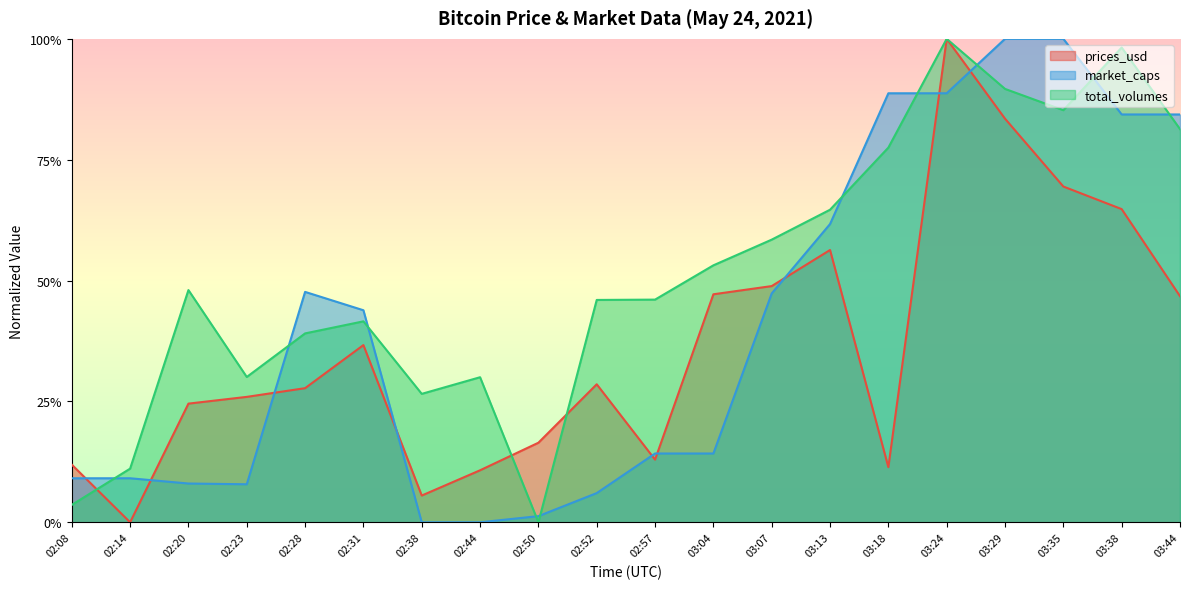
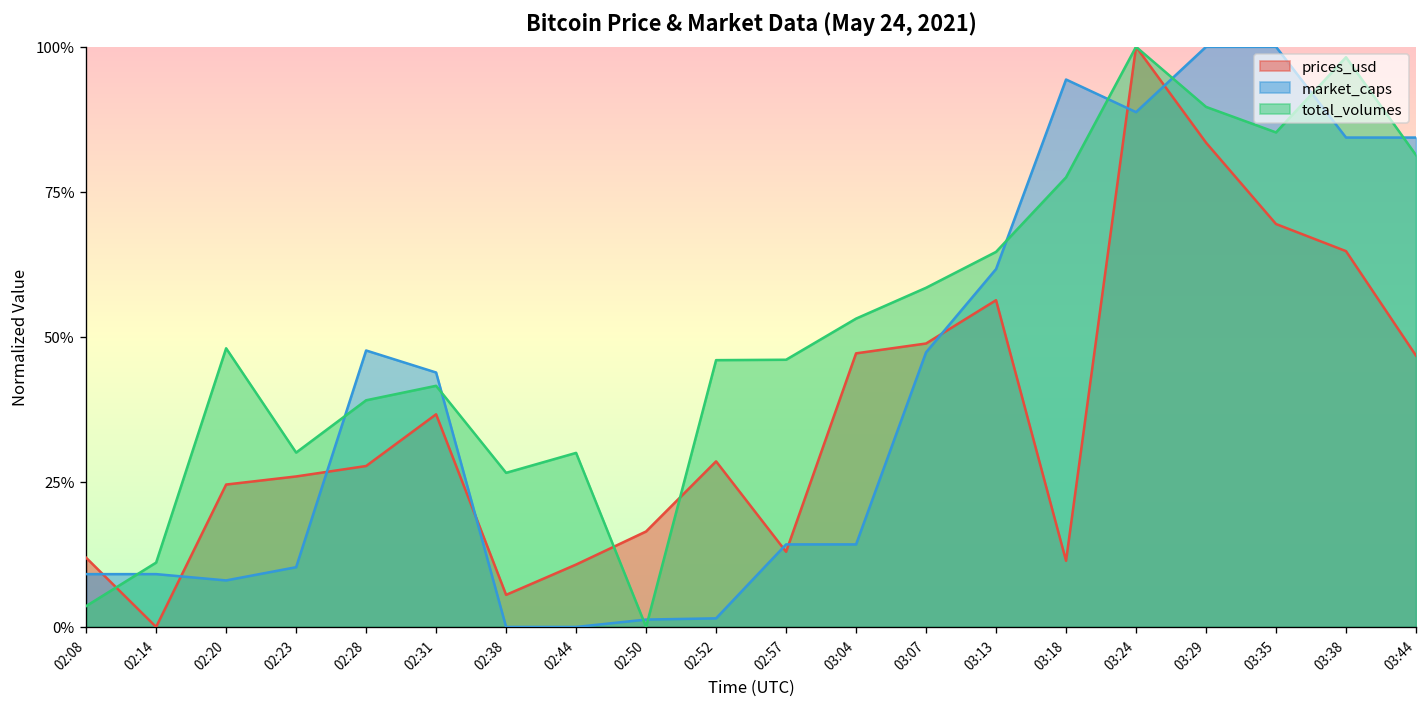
  {
    "prices_usd": {
      "02:08": "12%",
      "02:14": "0%",
      "02:20": "25%",
      "02:23": "26%",
      "02:28": "28%",
      "02:31": "37%",
      "02:38": "6%",
      "02:44": "11%",
      "02:50": "16%",
      "02:52": "29%",
      "02:57": "13%",
      "03:04": "47%",
      "03:07": "49%",
      "03:13": "56%",
      "03:18": "11%",
      "03:29": "83%",
      "03:35": "69%",
      "03:38": "65%",
      "03:44": "47%"
    },
    "market_caps": {
      "02:08": "9%",
      "02:14": "9%",
      "02:20": "8%",
-     "02:23": "8%",
+     "02:23": "10%",
      "02:28": "48%",
      "02:31": "44%",
      "02:38": "0%",
      "02:44": "0%",
      "02:50": "1%",
-     "02:52": "6%",
+     "02:52": "1%",
      "02:57": "14%",
      "03:04": "14%",
      "03:07": "47%",
      "03:13": "62%",
-     "03:18": "89%",
+     "03:18": "94%",
      "03:24": "89%",
      "03:29": "100%",
      "03:35": "100%",
      "03:38": "84%",
      "03:44": "84%"
    },
    "total_volumes": {
      "02:08": "4%",
      "02:14": "11%",
      "02:20": "48%",
      "02:23": "30%",
      "02:28": "39%",
      "02:31": "42%",
      "02:38": "27%",
      "02:44": "30%",
      "02:50": "0%",
      "02:52": "46%",
      "02:57": "46%",
      "03:04": "53%",
      "03:07": "58%",
      "03:13": "65%",
      "03:18": "78%",
      "03:29": "90%",
      "03:35": "85%",
      "03:44": "81%"
    }
  }
